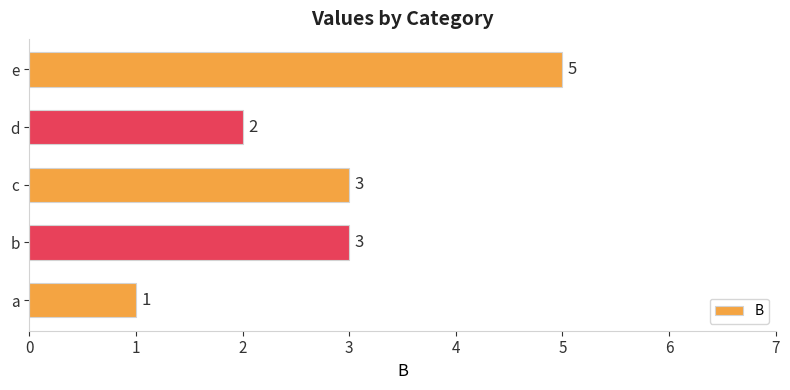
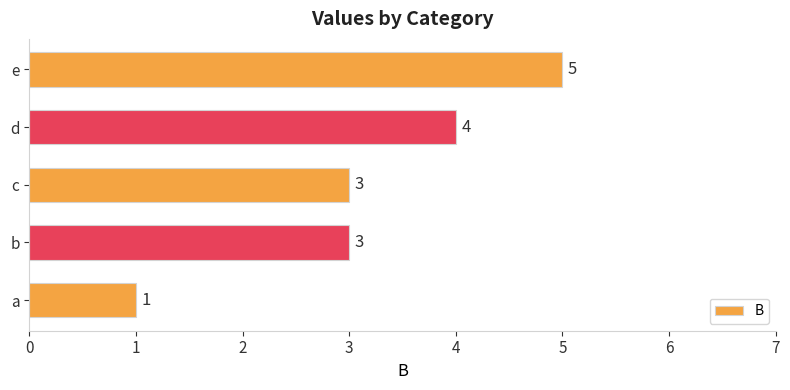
  {
    "e": 5,
-   "d": 2,
+   "d": 4,
    "c": 3,
    "b": 3,
    "a": 1
  }
